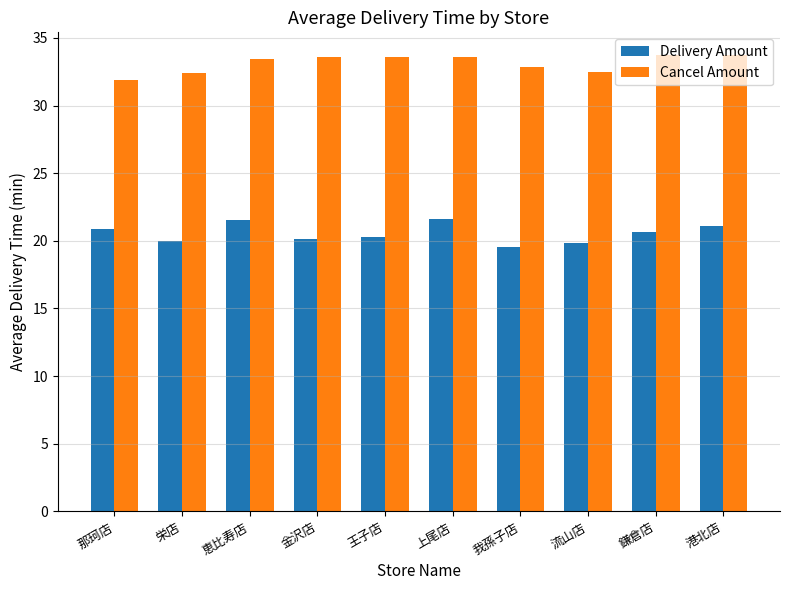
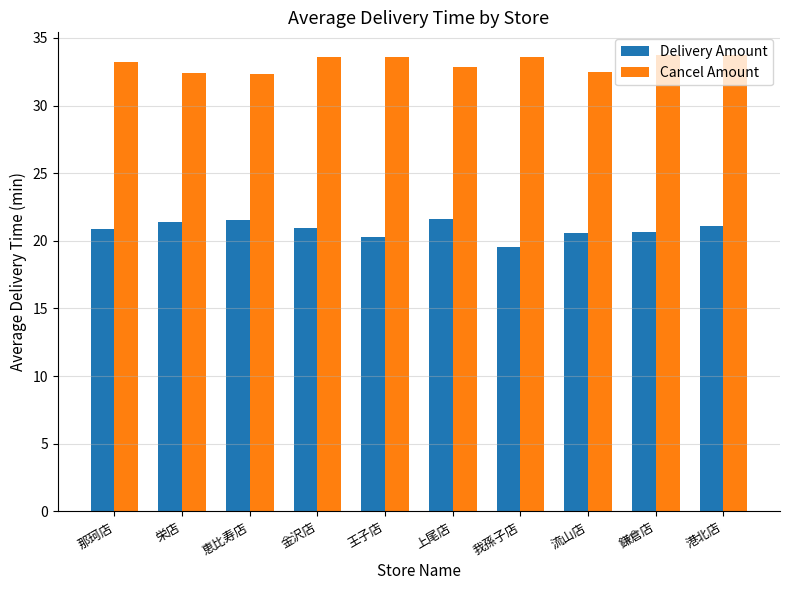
  {
    "Delivery Amount": {
      "那珂店": 20.9,
-     "栄店": 20.0,
+     "栄店": 21.4,
      "恵比寿店": 21.6,
-     "金沢店": 20.2,
+     "金沢店": 21.0,
      "王子店": 20.3,
      "上尾店": 21.6,
      "我孫子店": 19.5,
-     "流山店": 19.8,
+     "流山店": 20.6,
      "鎌倉店": 20.6,
      "港北店": 21.1
    },
    "Cancel Amount": {
-     "那珂店": 31.9,
+     "那珂店": 33.2,
      "栄店": 32.4,
-     "恵比寿店": 33.4,
+     "恵比寿店": 32.3,
      "金沢店": 33.6,
      "王子店": 33.6,
-     "上尾店": 33.6,
-     "我孫子店": 32.9,
+     "上尾店": 32.9,
+     "我孫子店": 33.6,
      "流山店": 32.5
    }
  }
